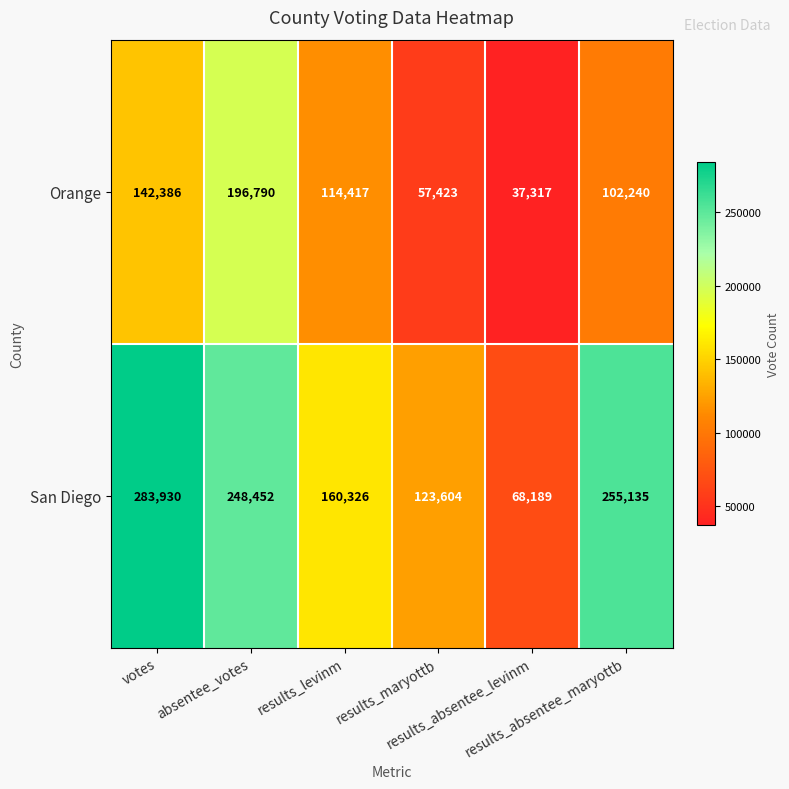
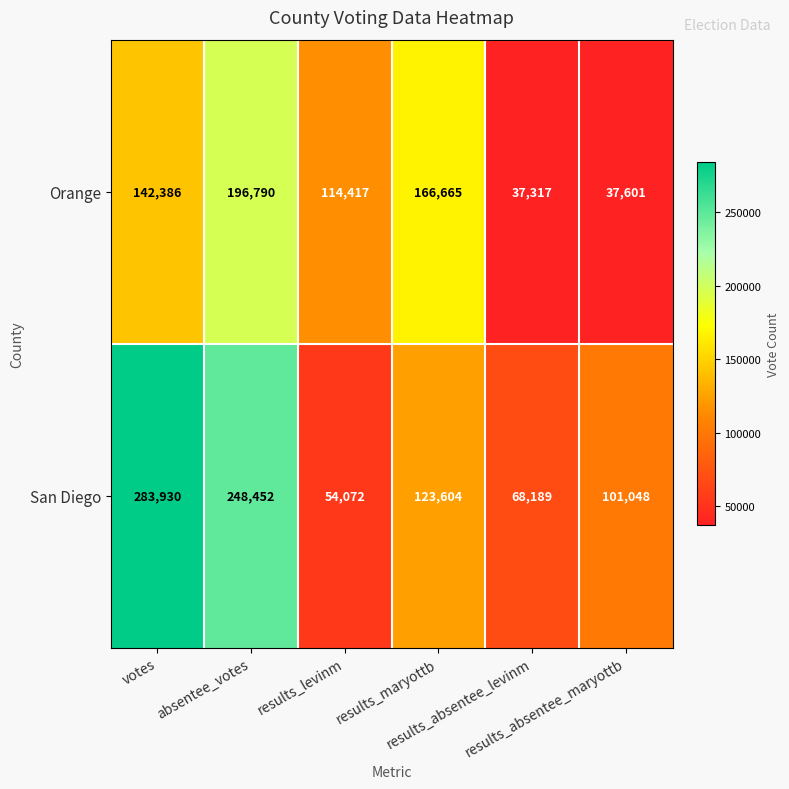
  {
    "Orange": {
      "votes": "142,386",
      "absentee_votes": "196,790",
      "results_levinm": "114,417",
-     "results_maryottb": "57,423",
+     "results_maryottb": "166,665",
      "results_absentee_levinm": "37,317",
-     "results_absentee_maryottb": "102,240"
+     "results_absentee_maryottb": "37,601"
    },
    "San Diego": {
      "votes": "283,930",
      "absentee_votes": "248,452",
-     "results_levinm": "160,326",
+     "results_levinm": "54,072",
      "results_maryottb": "123,604",
      "results_absentee_levinm": "68,189",
-     "results_absentee_maryottb": "255,135"
+     "results_absentee_maryottb": "101,048"
    }
  }
